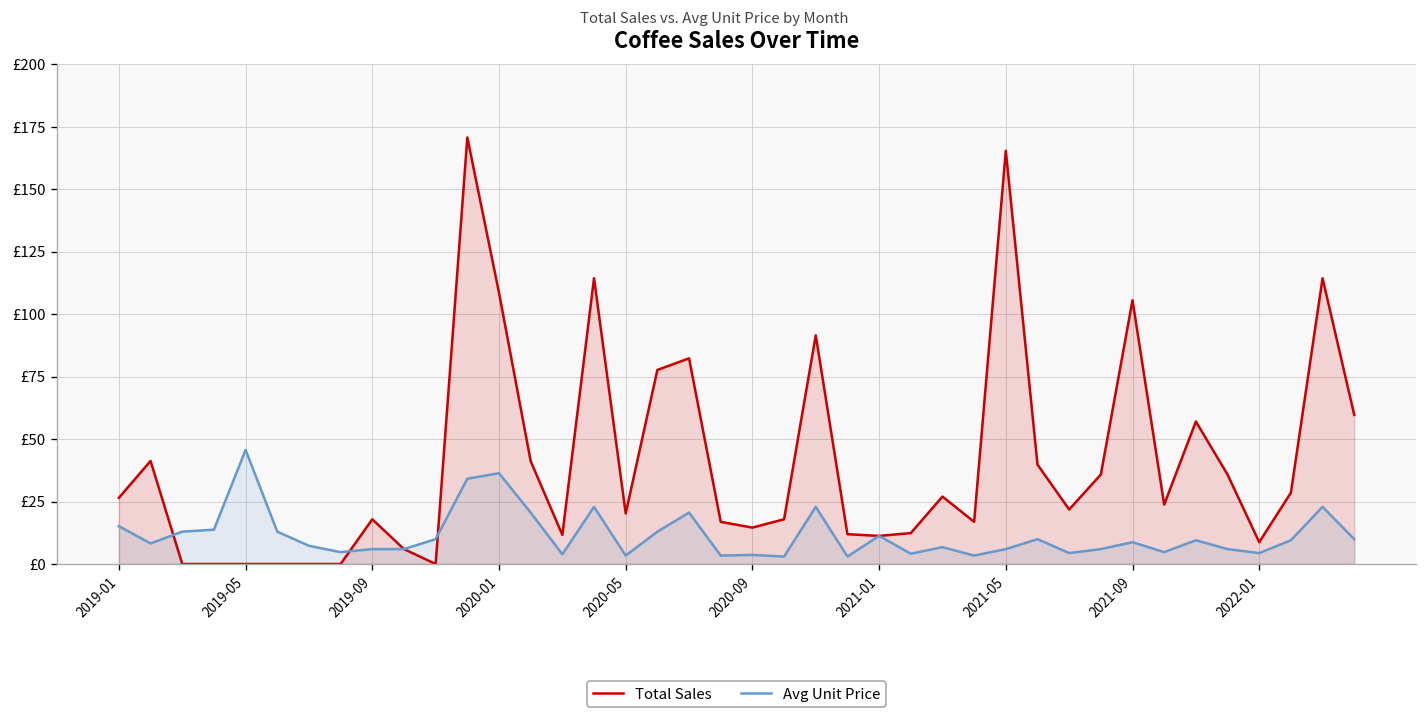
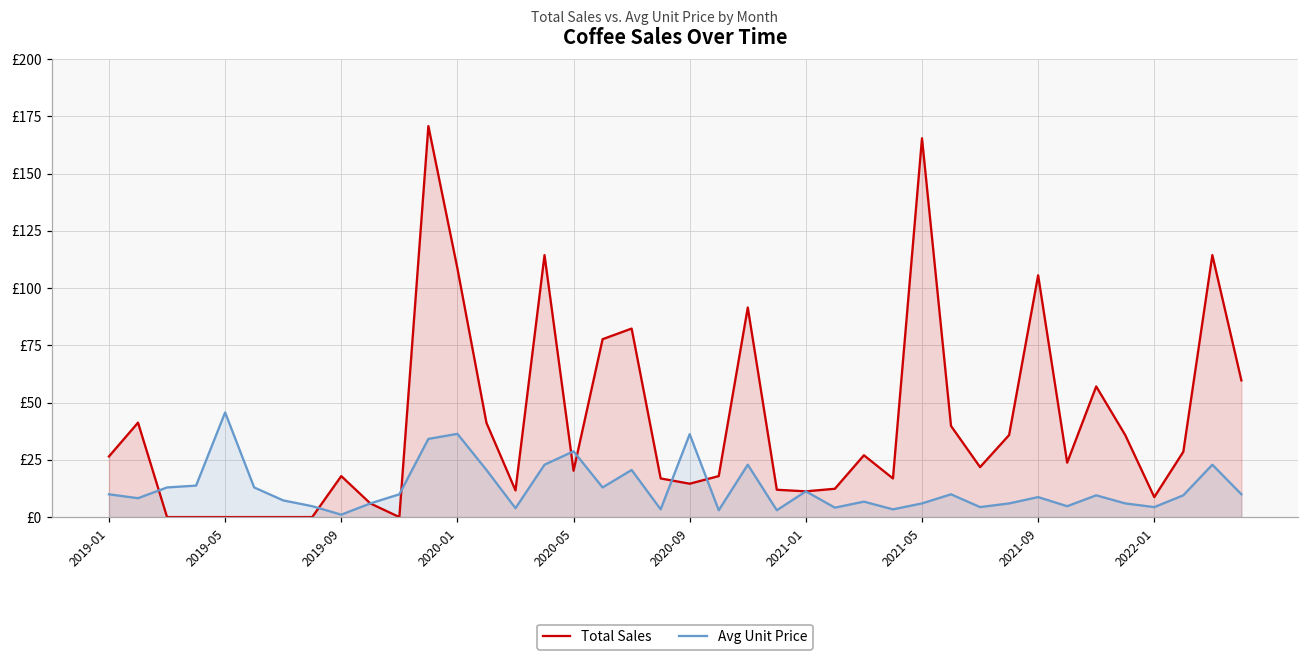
  {
    "Total Sales": {
      "2019-01": "£27",
      "2019-05": "£0",
      "2019-09": "£18",
      "2020-01": "£109",
      "2020-05": "£20",
      "2020-09": "£15",
      "2021-05": "£165",
      "2021-09": "£106",
      "2022-01": "£9"
    },
    "Avg Unit Price": {
-     "2019-01": "£15",
+     "2019-01": "£10",
      "2019-05": "£46",
-     "2019-09": "£6",
+     "2019-09": "£1",
      "2020-01": "£36",
-     "2020-05": "£3",
-     "2020-09": "£4",
+     "2020-05": "£29",
+     "2020-09": "£36",
      "2021-05": "£6",
      "2021-09": "£9",
      "2022-01": "£4"
    }
  }
